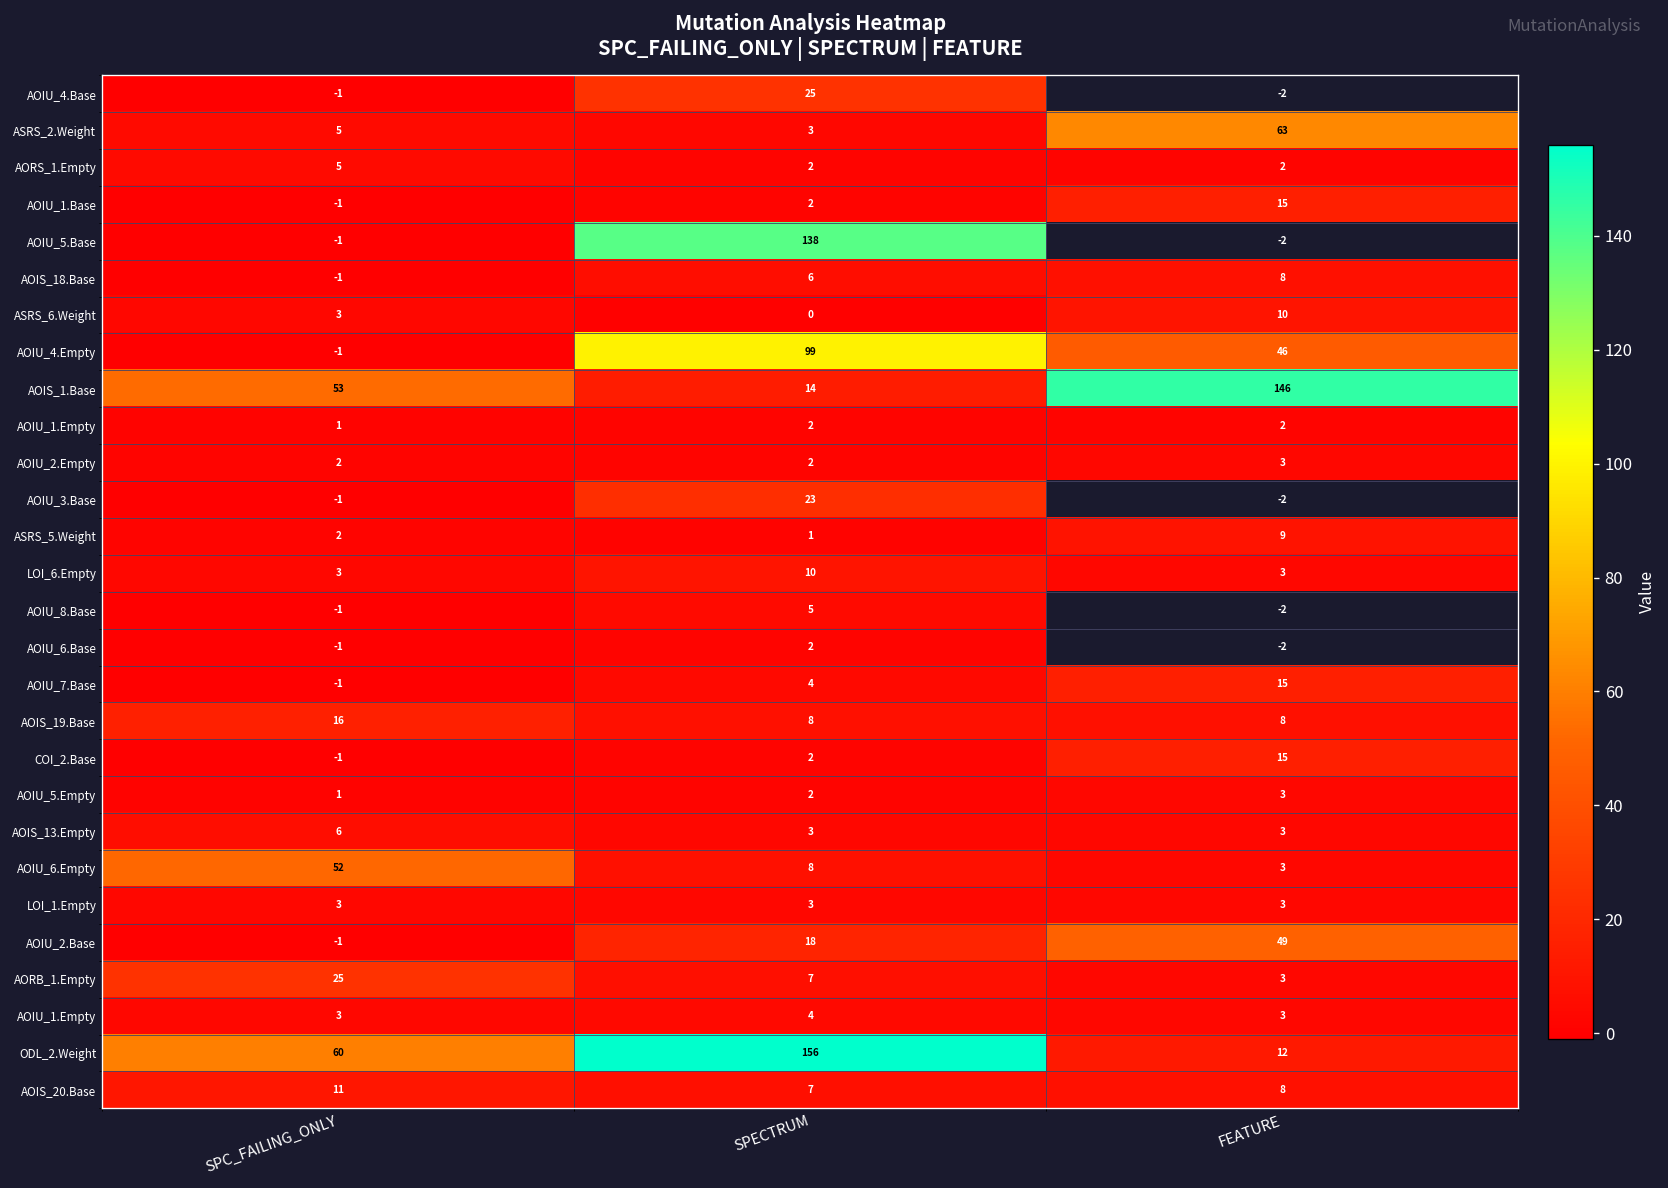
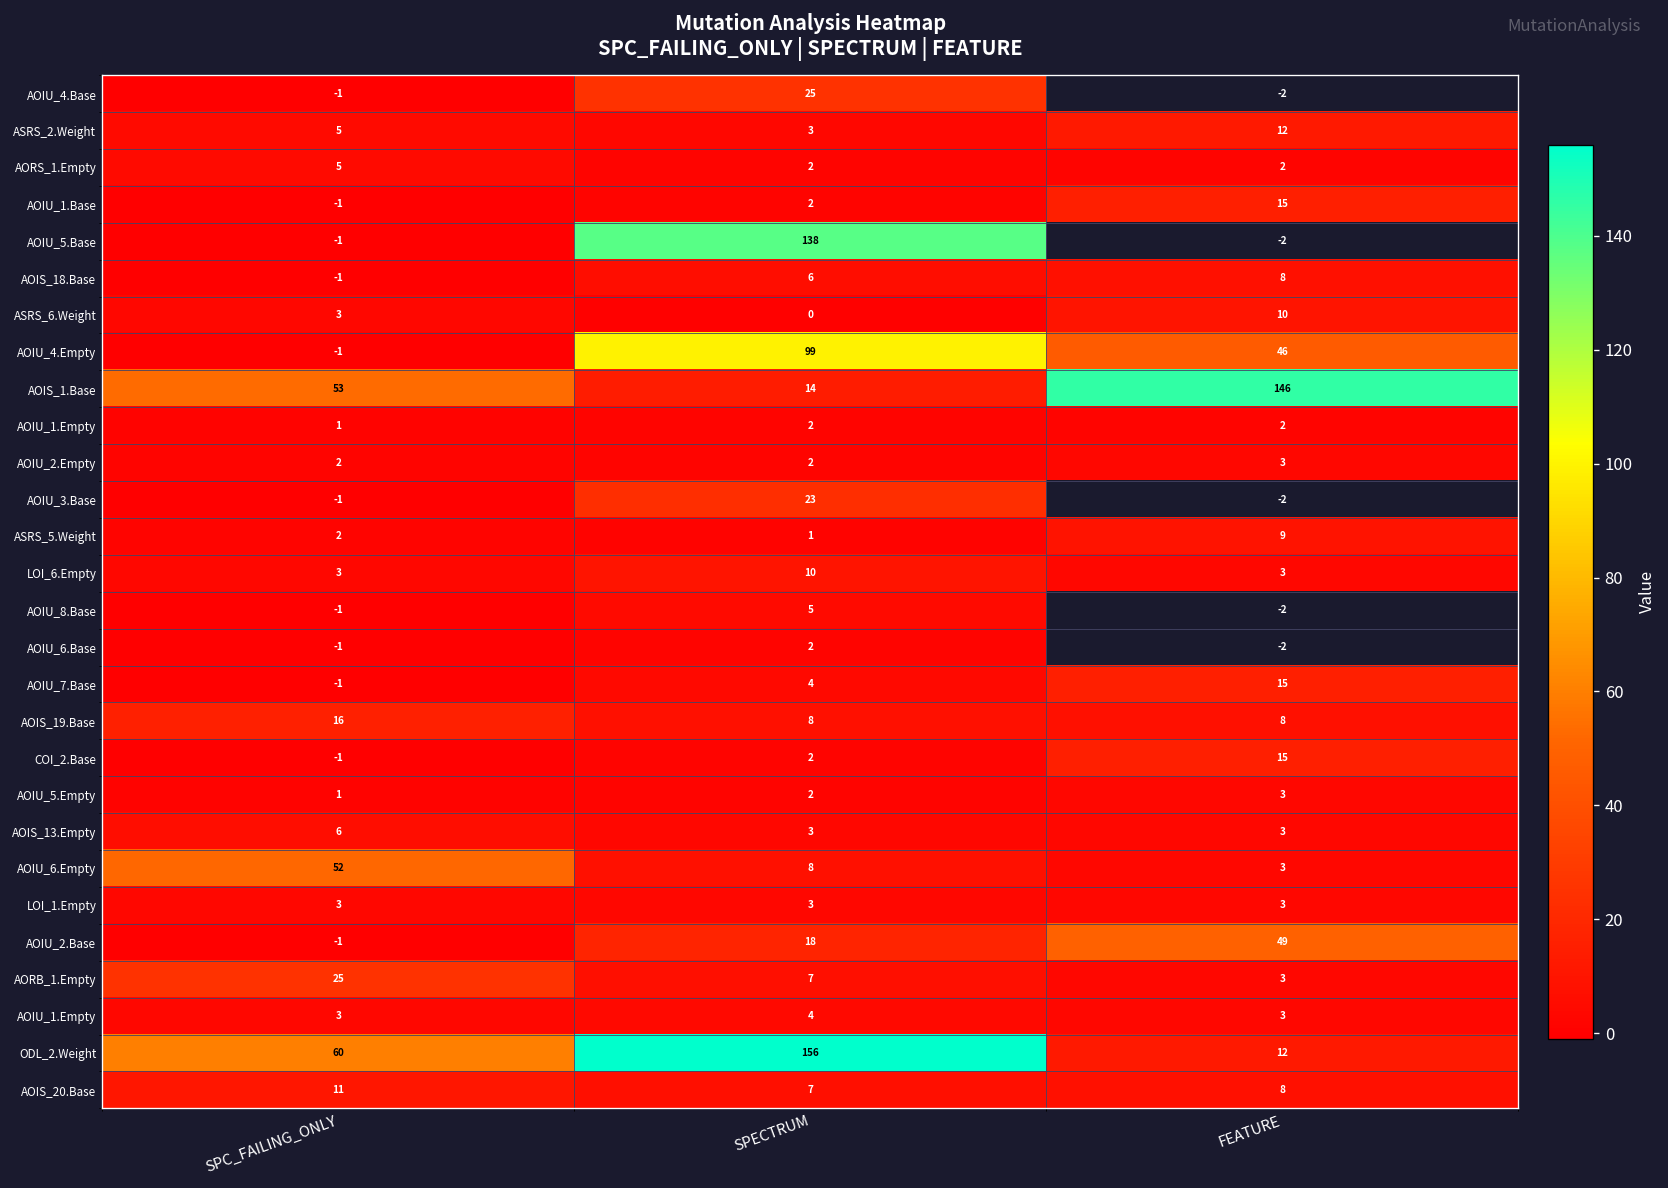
  {
    "AOIU_4.Base": {
      "SPC_FAILING_ONLY": -1,
      "SPECTRUM": 25
    },
    "ASRS_2.Weight": {
      "SPC_FAILING_ONLY": 5,
      "SPECTRUM": 3,
-     "FEATURE": 63
+     "FEATURE": 12
    },
    "AORS_1.Empty": {
      "SPC_FAILING_ONLY": 5,
      "SPECTRUM": 2,
      "FEATURE": 2
    },
    "AOIU_1.Base": {
      "SPC_FAILING_ONLY": -1,
      "SPECTRUM": 2,
      "FEATURE": 15
    },
    "AOIU_5.Base": {
      "SPC_FAILING_ONLY": -1,
      "SPECTRUM": 138
    },
    "AOIS_18.Base": {
      "SPC_FAILING_ONLY": -1,
      "SPECTRUM": 6,
      "FEATURE": 8
    },
    "ASRS_6.Weight": {
      "SPC_FAILING_ONLY": 3,
      "SPECTRUM": 0,
      "FEATURE": 10
    },
    "AOIU_4.Empty": {
      "SPC_FAILING_ONLY": -1,
      "SPECTRUM": 99,
      "FEATURE": 46
    },
    "AOIS_1.Base": {
      "SPC_FAILING_ONLY": 53,
      "SPECTRUM": 14,
      "FEATURE": 146
    },
    "AOIU_2.Empty": {
      "SPC_FAILING_ONLY": 2,
      "SPECTRUM": 2,
      "FEATURE": 3
    },
    "AOIU_3.Base": {
      "SPC_FAILING_ONLY": -1,
      "SPECTRUM": 23
    },
    "ASRS_5.Weight": {
      "SPC_FAILING_ONLY": 2,
      "SPECTRUM": 1,
      "FEATURE": 9
    },
    "LOI_6.Empty": {
      "SPC_FAILING_ONLY": 3,
      "SPECTRUM": 10,
      "FEATURE": 3
    },
    "AOIU_8.Base": {
      "SPC_FAILING_ONLY": -1,
      "SPECTRUM": 5
    },
    "AOIU_6.Base": {
      "SPC_FAILING_ONLY": -1,
      "SPECTRUM": 2
    },
    "AOIU_7.Base": {
      "SPC_FAILING_ONLY": -1,
      "SPECTRUM": 4,
      "FEATURE": 15
    },
    "AOIS_19.Base": {
      "SPC_FAILING_ONLY": 16,
      "SPECTRUM": 8,
      "FEATURE": 8
    },
    "COI_2.Base": {
      "SPC_FAILING_ONLY": -1,
      "SPECTRUM": 2,
      "FEATURE": 15
    },
    "AOIU_5.Empty": {
      "SPC_FAILING_ONLY": 1,
      "SPECTRUM": 2,
      "FEATURE": 3
    },
    "AOIS_13.Empty": {
      "SPC_FAILING_ONLY": 6,
      "SPECTRUM": 3,
      "FEATURE": 3
    },
    "AOIU_6.Empty": {
      "SPC_FAILING_ONLY": 52,
      "SPECTRUM": 8,
      "FEATURE": 3
    },
    "LOI_1.Empty": {
      "SPC_FAILING_ONLY": 3,
      "SPECTRUM": 3,
      "FEATURE": 3
    },
    "AOIU_2.Base": {
      "SPC_FAILING_ONLY": -1,
      "SPECTRUM": 18,
      "FEATURE": 49
    },
    "AORB_1.Empty": {
      "SPC_FAILING_ONLY": 25,
      "SPECTRUM": 7,
      "FEATURE": 3
    },
    "ODL_2.Weight": {
      "SPC_FAILING_ONLY": 60,
      "SPECTRUM": 156,
      "FEATURE": 12
    },
    "AOIS_20.Base": {
      "SPC_FAILING_ONLY": 11,
      "SPECTRUM": 7,
      "FEATURE": 8
    }
  }
